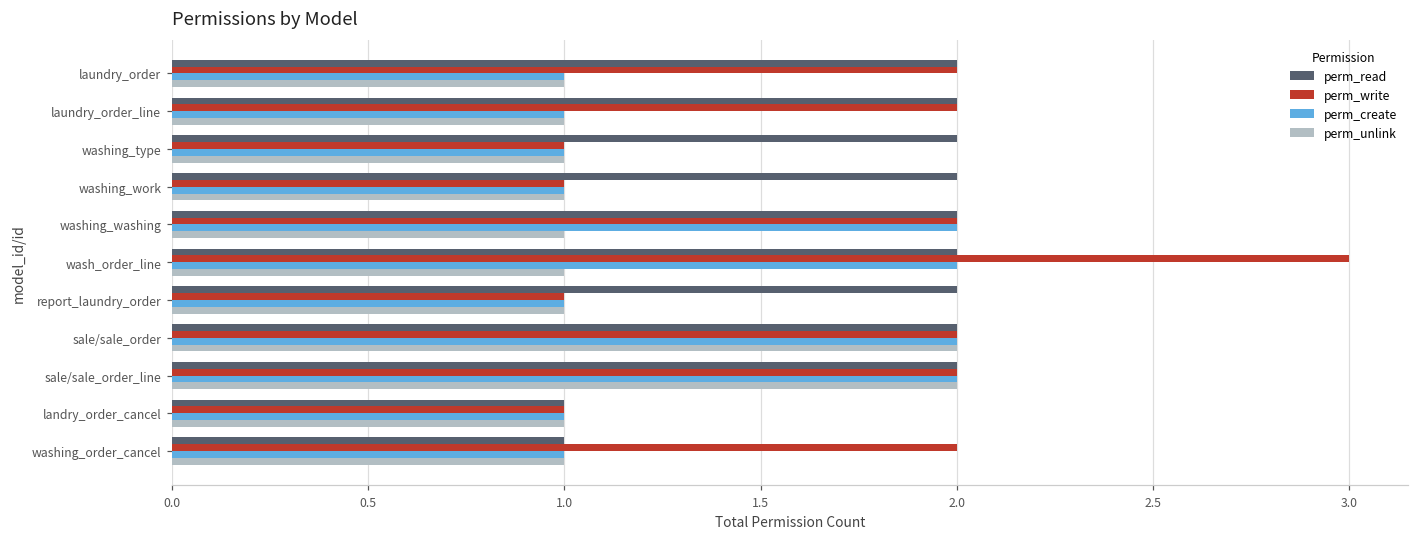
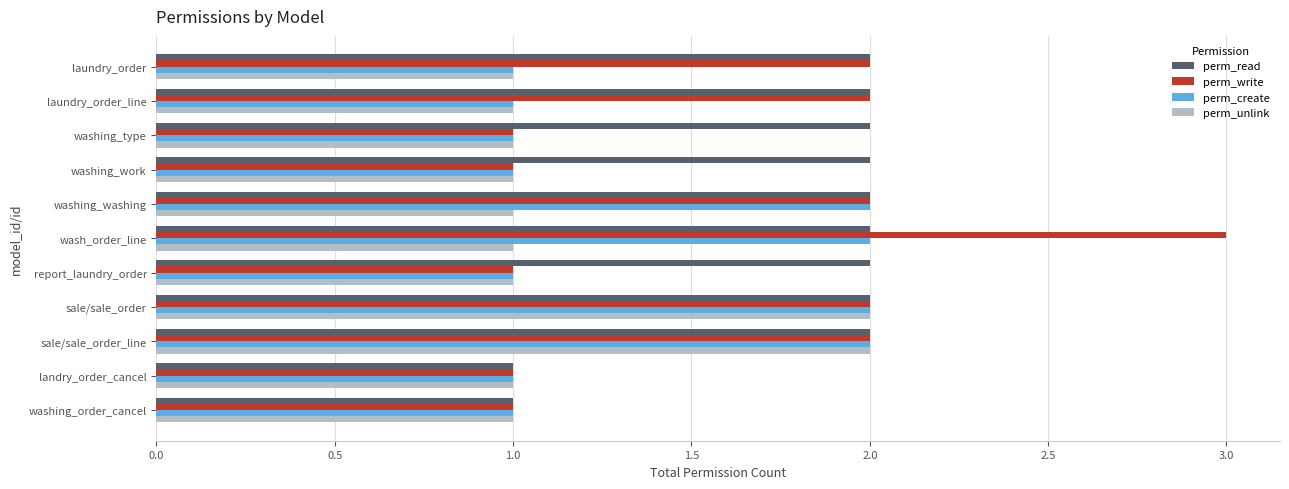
  {
    "perm_read": {
      "laundry_order": 2,
      "laundry_order_line": 2,
      "washing_type": 2,
      "washing_work": 2,
      "washing_washing": 2,
      "wash_order_line": 2,
      "report_laundry_order": 2,
      "sale/sale_order": 2,
      "sale/sale_order_line": 2,
      "landry_order_cancel": 1,
      "washing_order_cancel": 1
    },
    "perm_write": {
      "laundry_order": 2,
      "laundry_order_line": 2,
      "washing_type": 1,
      "washing_work": 1,
      "washing_washing": 2,
      "wash_order_line": 3,
      "report_laundry_order": 1,
      "sale/sale_order": 2,
      "sale/sale_order_line": 2,
      "landry_order_cancel": 1,
-     "washing_order_cancel": 2
+     "washing_order_cancel": 1
    },
    "perm_create": {
      "laundry_order": 1,
      "laundry_order_line": 1,
      "washing_type": 1,
      "washing_work": 1,
      "washing_washing": 2,
      "wash_order_line": 2,
      "report_laundry_order": 1,
      "sale/sale_order": 2,
      "sale/sale_order_line": 2,
      "landry_order_cancel": 1,
      "washing_order_cancel": 1
    },
    "perm_unlink": {
      "laundry_order": 1,
      "laundry_order_line": 1,
      "washing_type": 1,
      "washing_work": 1,
      "washing_washing": 1,
      "wash_order_line": 1,
      "report_laundry_order": 1,
      "sale/sale_order": 2,
      "sale/sale_order_line": 2,
      "landry_order_cancel": 1,
      "washing_order_cancel": 1
    }
  }
